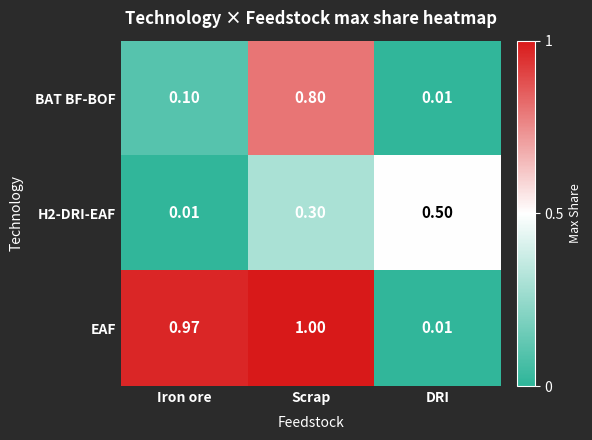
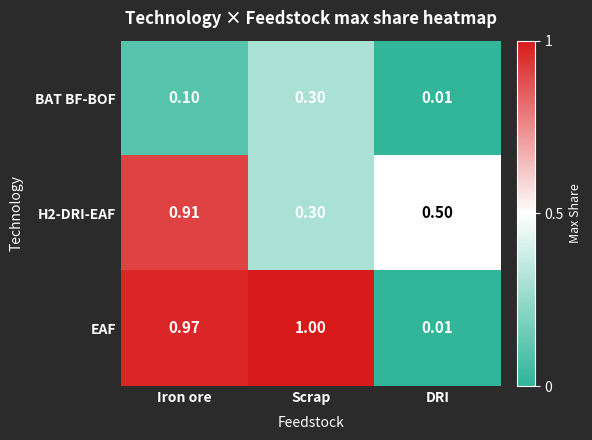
  {
    "BAT BF-BOF": {
      "Iron ore": 0.10,
-     "Scrap": 0.80,
+     "Scrap": 0.30,
      "DRI": 0.01
    },
    "H2-DRI-EAF": {
-     "Iron ore": 0.01,
+     "Iron ore": 0.91,
      "Scrap": 0.30,
      "DRI": 0.50
    },
    "EAF": {
      "Iron ore": 0.97,
      "Scrap": 1.00,
      "DRI": 0.01
    }
  }
